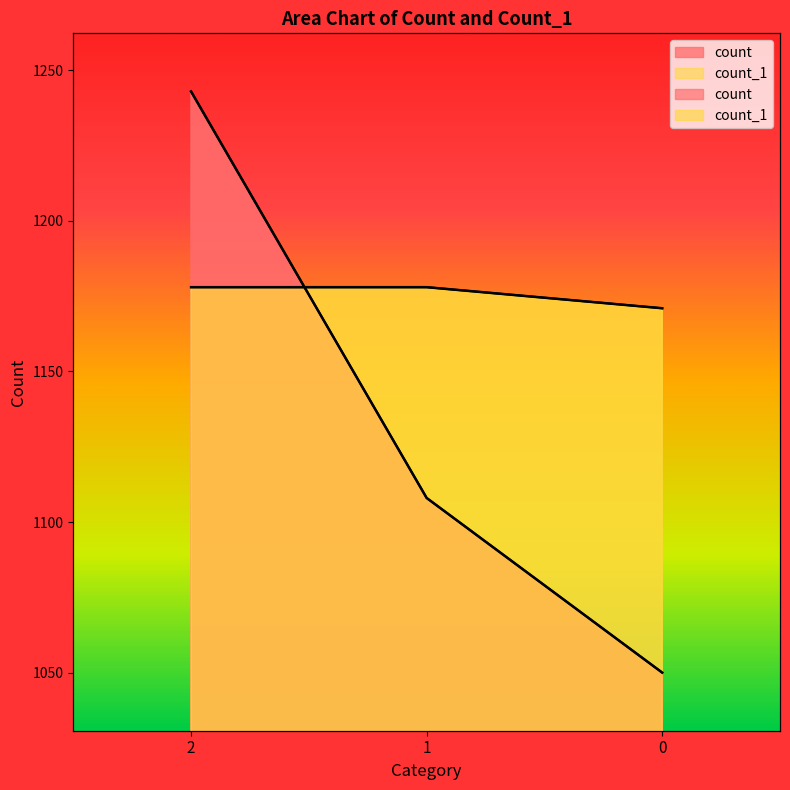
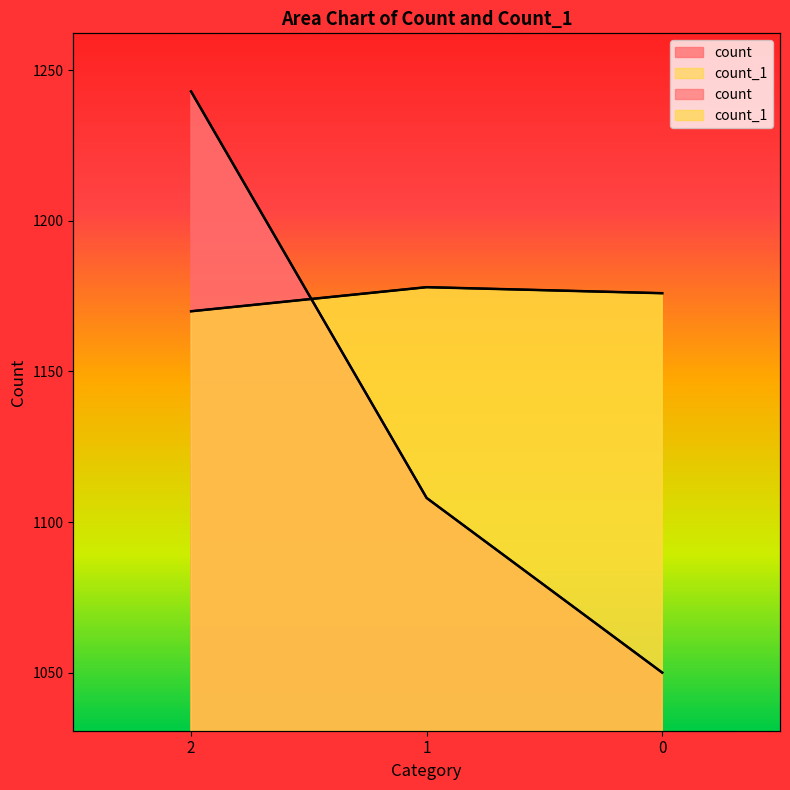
  {
    "count": {
      "2": 1243,
      "1": 1108,
      "0": 1050
    },
    "count_1": {
-     "2": 1178,
+     "2": 1170,
      "1": 1178,
-     "0": 1171
+     "0": 1176
    }
  }
